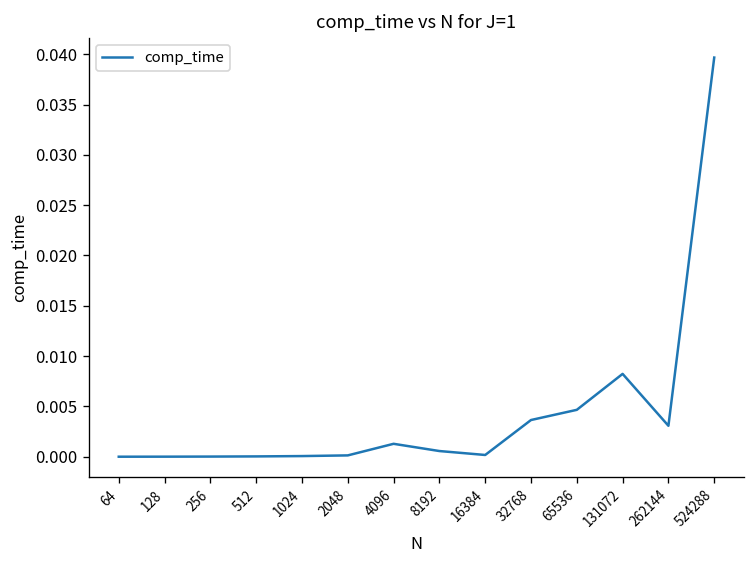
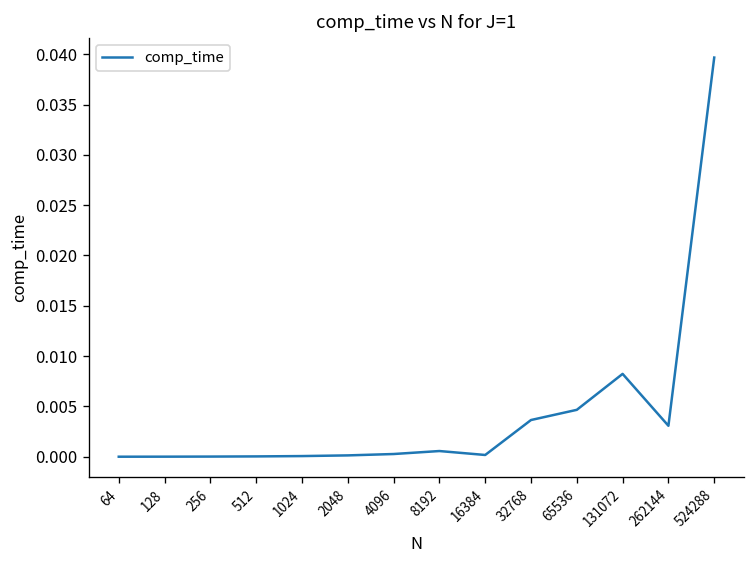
  {
    "64": 0.000,
    "128": 0.000,
    "256": 0.000,
    "512": 0.000,
    "1024": 0.000,
    "2048": 0.000,
-   "4096": 0.001,
+   "4096": 0.000,
    "8192": 0.001,
    "16384": 0.000,
    "32768": 0.004,
    "65536": 0.005,
    "131072": 0.008,
    "262144": 0.003,
    "524288": 0.040
  }
